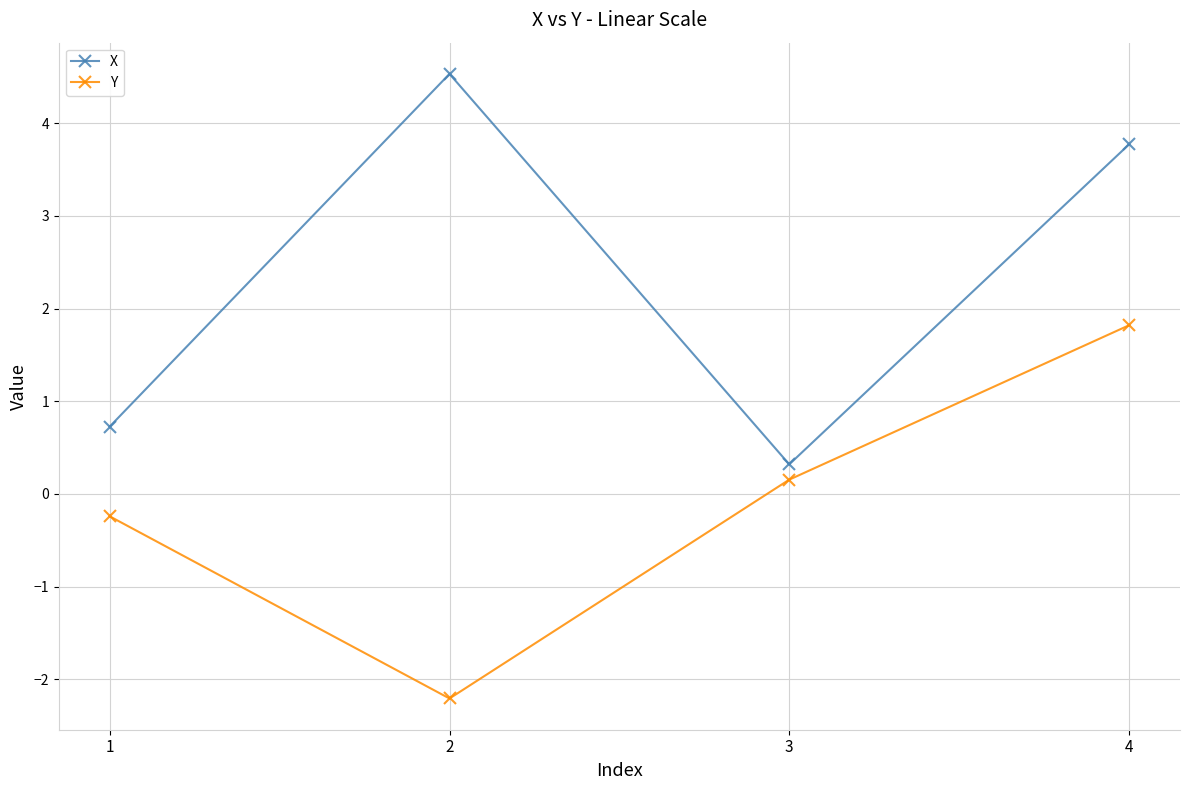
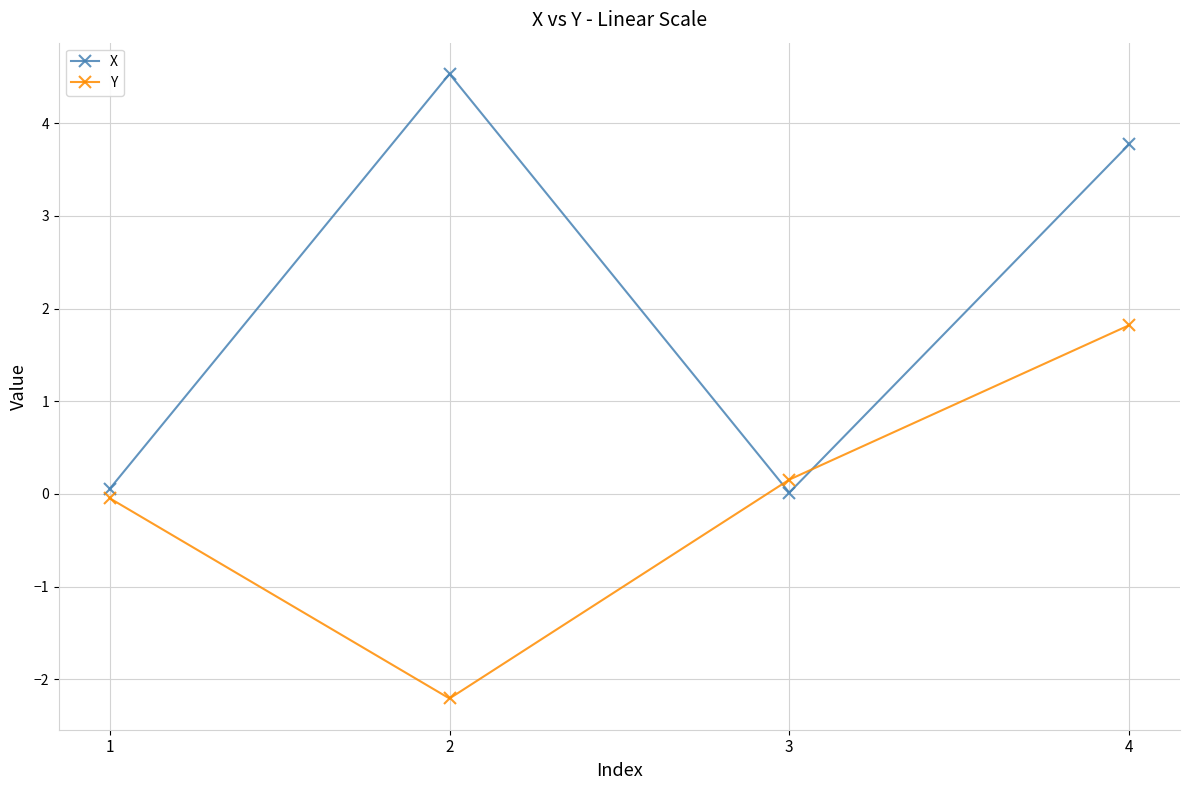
  {
    "X": {
-     "1": 0.7,
+     "1": 0.1,
      "2": 4.5,
-     "3": 0.3,
+     "3": 0.0,
      "4": 3.8
    },
    "Y": {
-     "1": -0.2,
+     "1": 0.0,
      "2": -2.2,
      "3": 0.2,
      "4": 1.8
    }
  }
